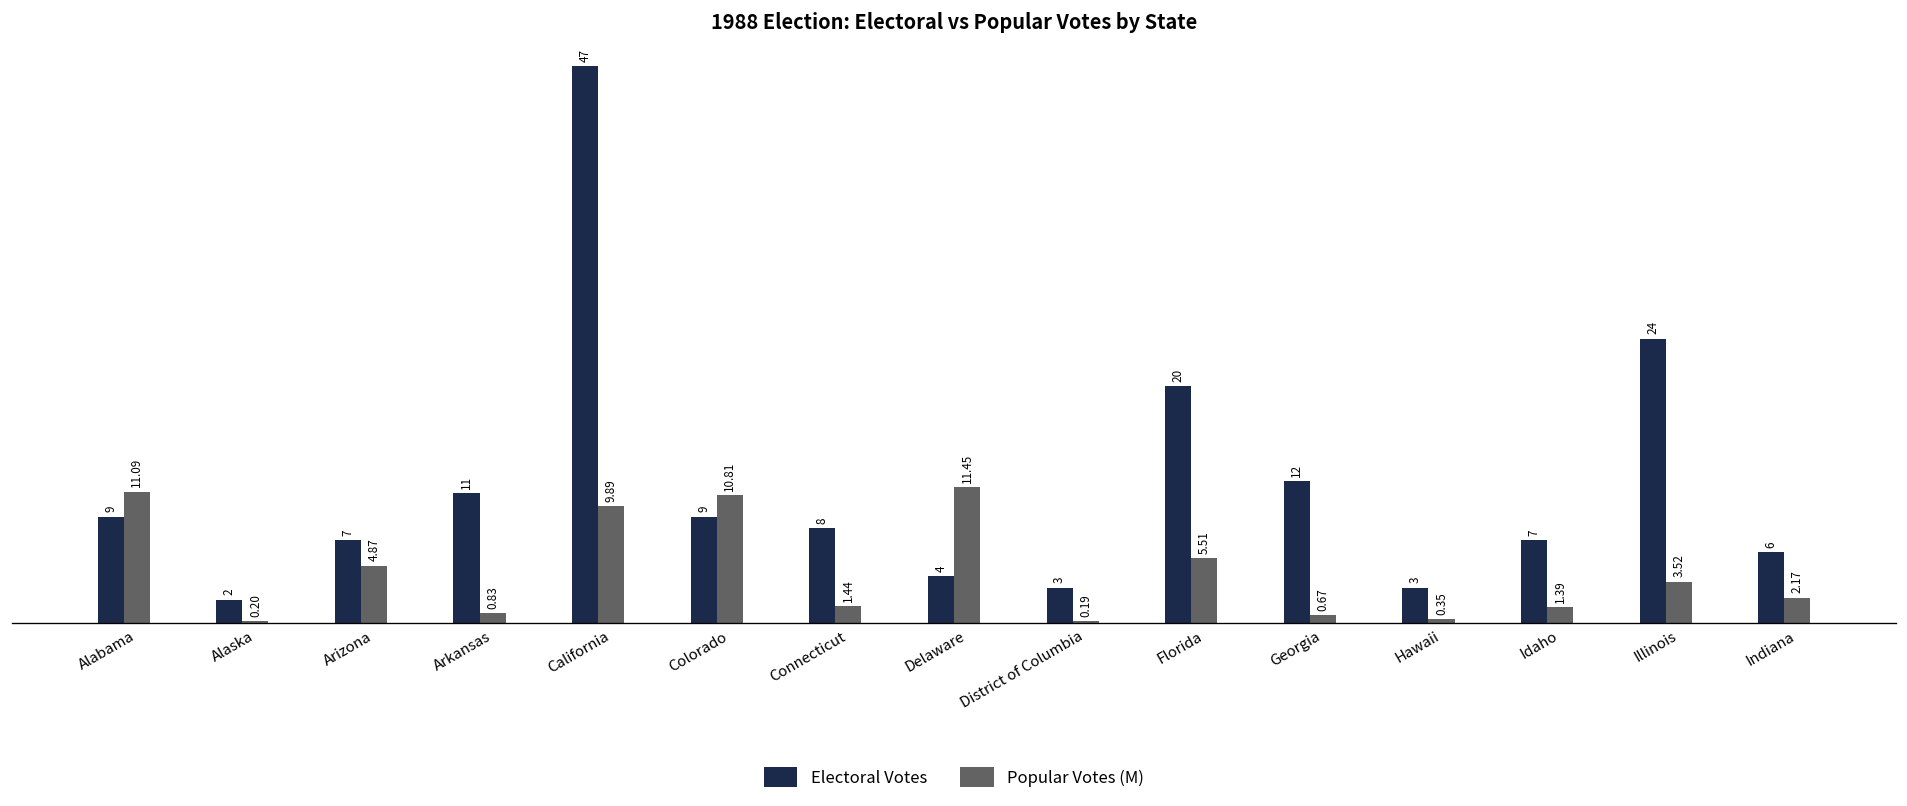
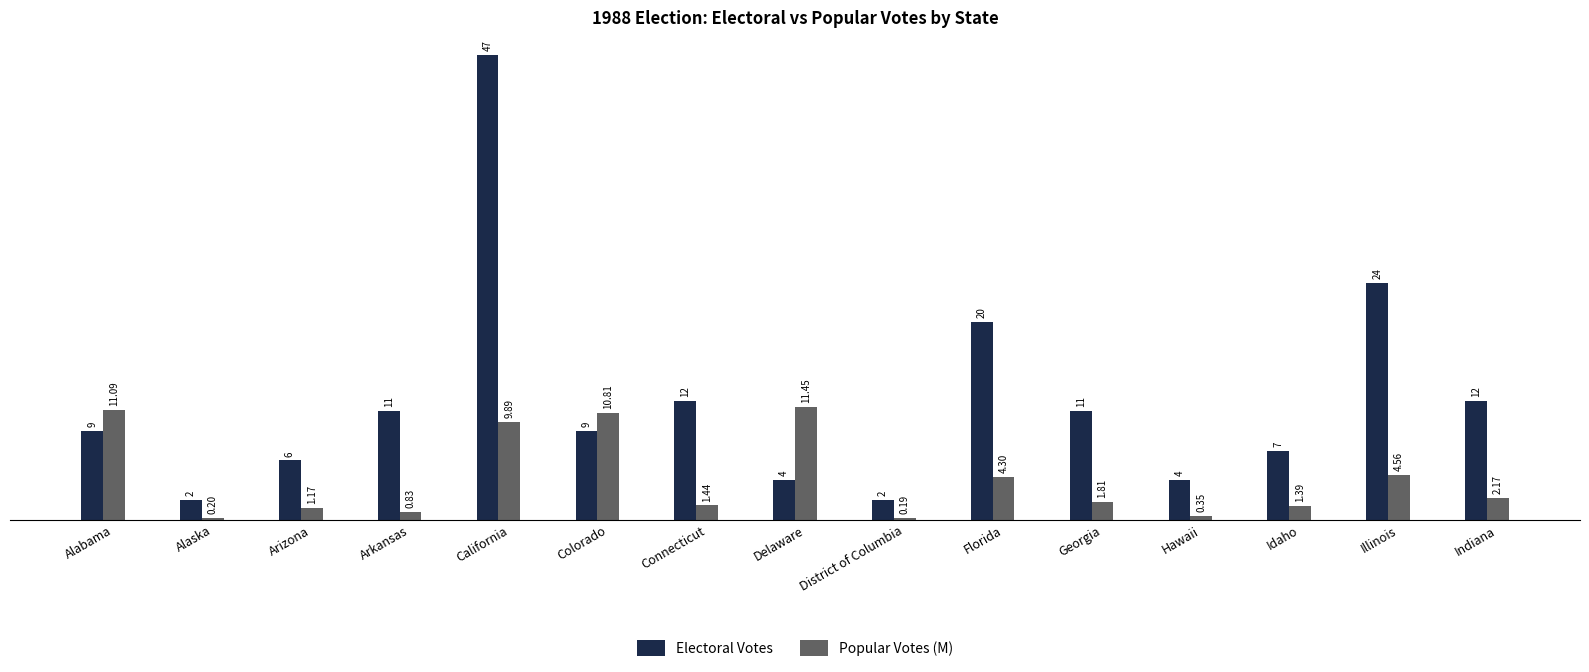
  {
    "Electoral Votes": {
      "Alabama": 9,
      "Alaska": 2,
-     "Arizona": 7,
+     "Arizona": 6,
      "Arkansas": 11,
      "California": 47,
      "Colorado": 9,
-     "Connecticut": 8,
+     "Connecticut": 12,
      "Delaware": 4,
-     "District of Columbia": 3,
+     "District of Columbia": 2,
      "Florida": 20,
-     "Georgia": 12,
-     "Hawaii": 3,
+     "Georgia": 11,
+     "Hawaii": 4,
      "Idaho": 7,
      "Illinois": 24,
-     "Indiana": 6
+     "Indiana": 12
    },
    "Popular Votes (M)": {
      "Alabama": 11.09,
      "Alaska": 0.20,
-     "Arizona": 4.87,
+     "Arizona": 1.17,
      "Arkansas": 0.83,
      "California": 9.89,
      "Colorado": 10.81,
      "Connecticut": 1.44,
      "Delaware": 11.45,
      "District of Columbia": 0.19,
-     "Florida": 5.51,
-     "Georgia": 0.67,
+     "Florida": 4.30,
+     "Georgia": 1.81,
      "Hawaii": 0.35,
      "Idaho": 1.39,
-     "Illinois": 3.52,
+     "Illinois": 4.56,
      "Indiana": 2.17
    }
  }
